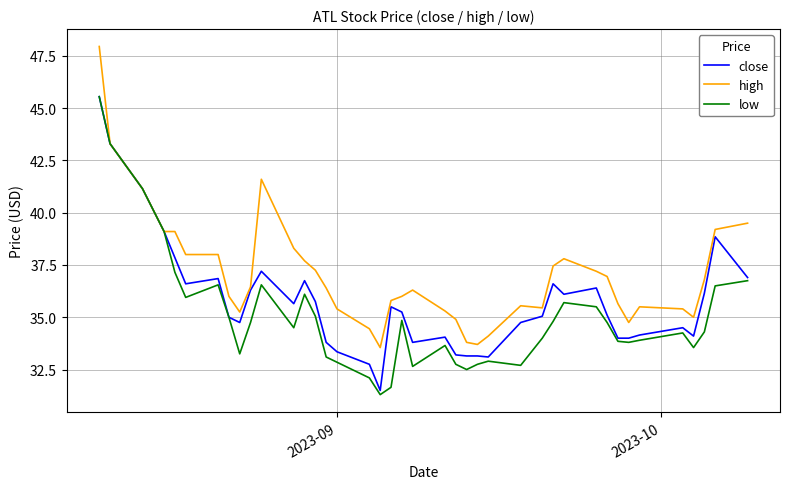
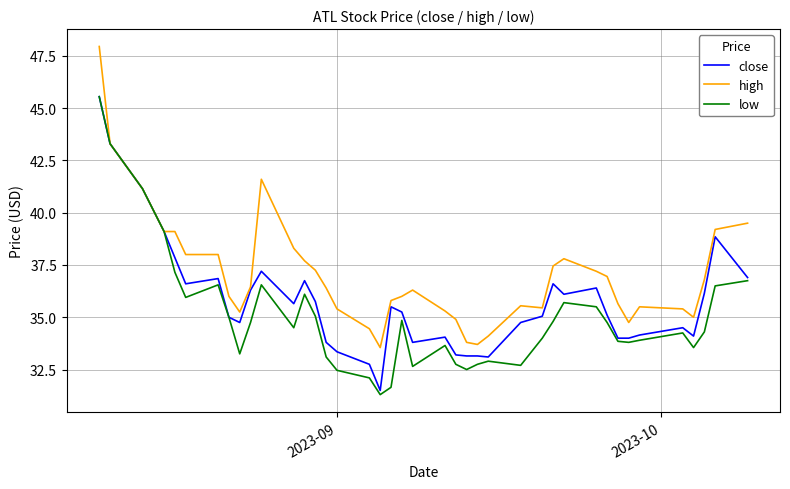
  {
    "close": {
      "2023-09": 33.3
    },
    "high": {
      "2023-09": 35.4
    },
    "low": {
-     "2023-09": 32.8
+     "2023-09": 32.5
    }
  }
